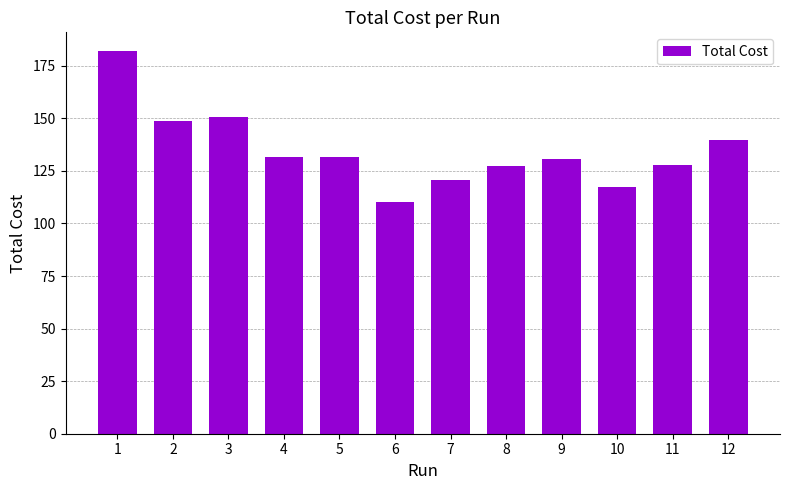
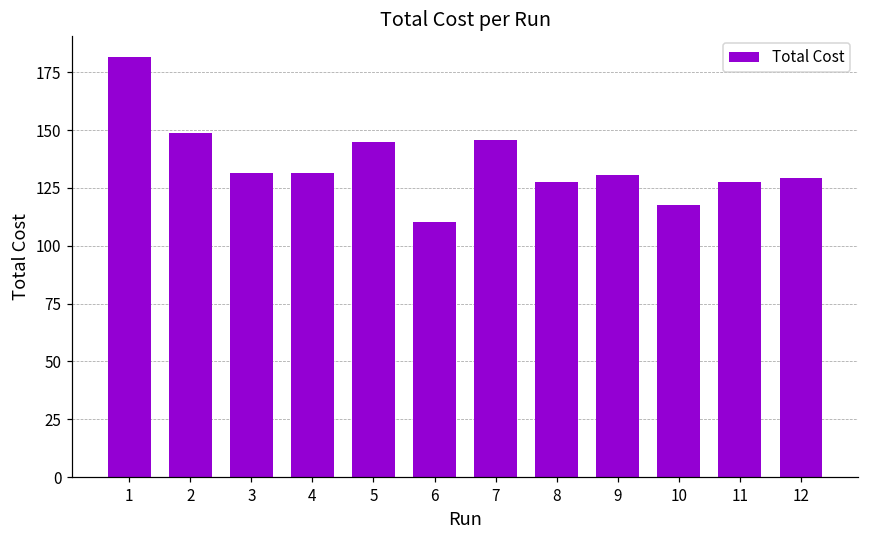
  {
    "1": 182,
    "2": 149,
-   "3": 151,
+   "3": 132,
    "4": 132,
-   "5": 131,
+   "5": 145,
    "6": 110,
-   "7": 121,
+   "7": 146,
    "8": 127,
    "9": 131,
    "10": 118,
    "11": 128,
-   "12": 140
+   "12": 129
  }
